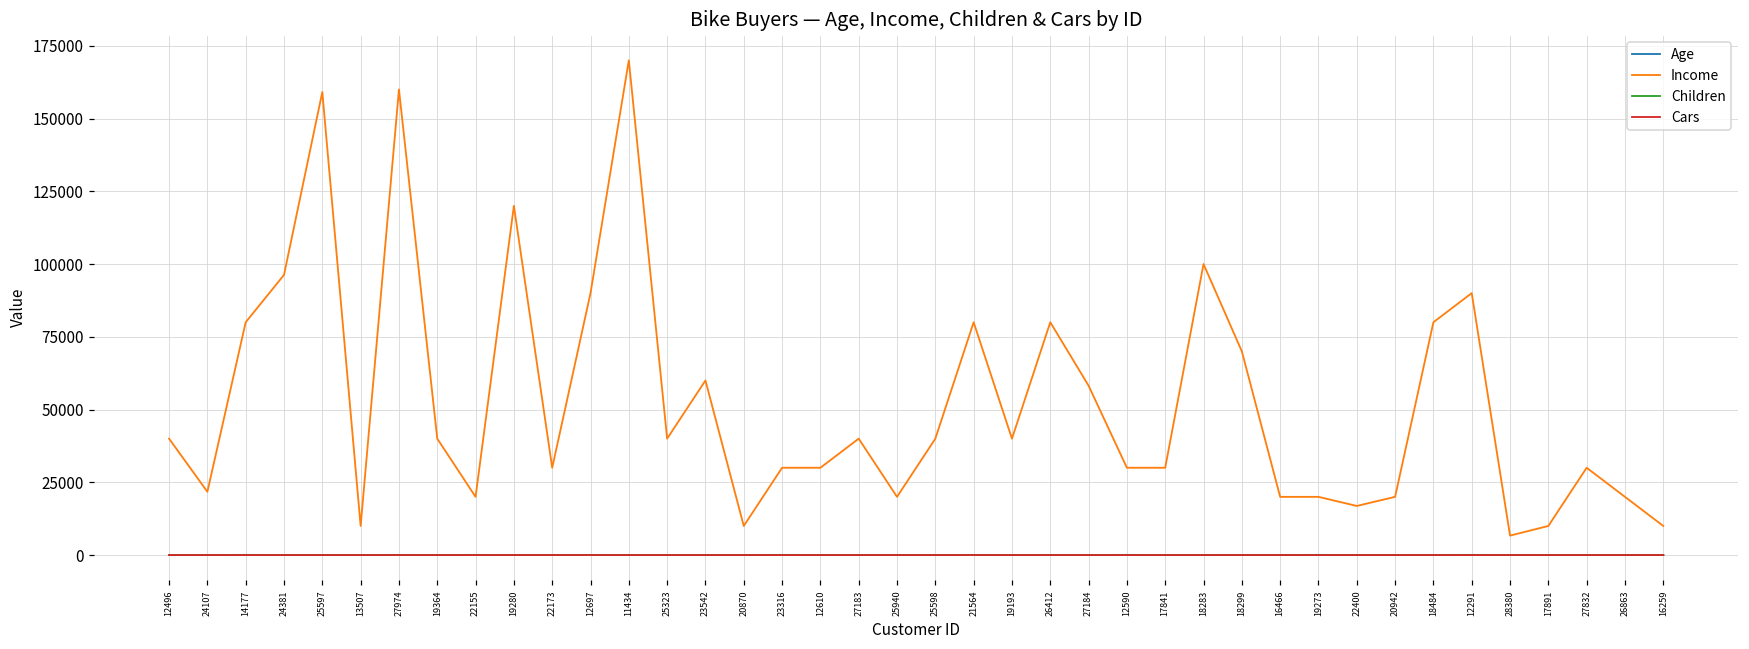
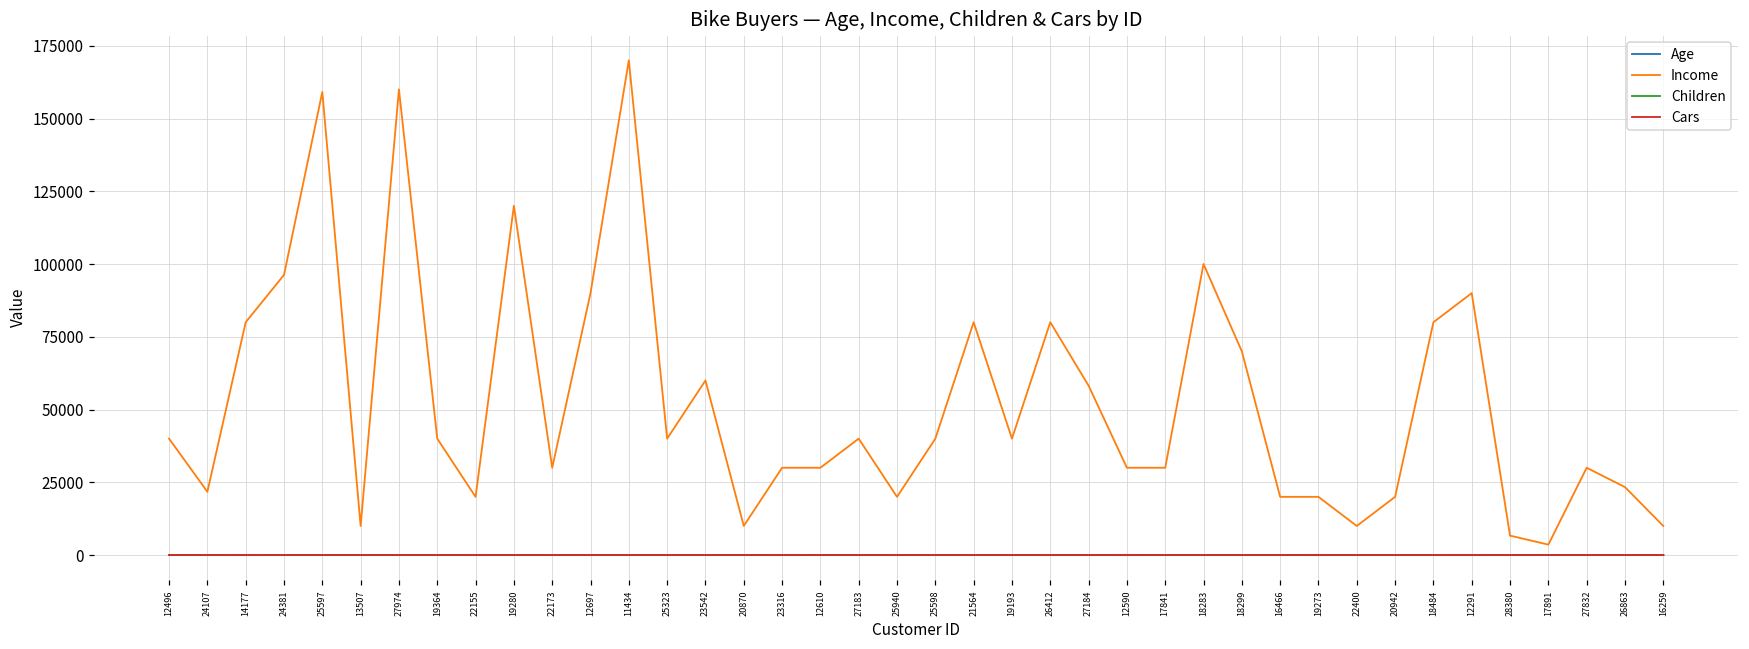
  {
    "Income": {
      "12496": 40000,
      "24107": 22000,
      "14177": 80000,
      "24381": 96000,
      "25597": 159000,
      "13507": 10000,
      "27974": 160000,
      "19364": 40000,
      "22155": 20000,
      "19280": 120000,
      "22173": 30000,
      "12697": 90000,
      "11434": 170000,
      "25323": 40000,
      "23542": 60000,
      "20870": 10000,
      "23316": 30000,
      "12610": 30000,
      "27183": 40000,
      "25940": 20000,
      "25598": 40000,
      "21564": 80000,
      "19193": 40000,
      "26412": 80000,
      "27184": 58000,
      "12590": 30000,
      "17841": 30000,
      "18283": 100000,
      "18299": 70000,
      "16466": 20000,
      "19273": 20000,
-     "22400": 17000,
+     "22400": 10000,
      "20942": 20000,
      "18484": 80000,
      "12291": 90000,
      "28380": 7000,
-     "17891": 10000,
+     "17891": 4000,
      "27832": 30000,
-     "26863": 20000,
+     "26863": 23000,
      "16259": 10000
    }
  }
